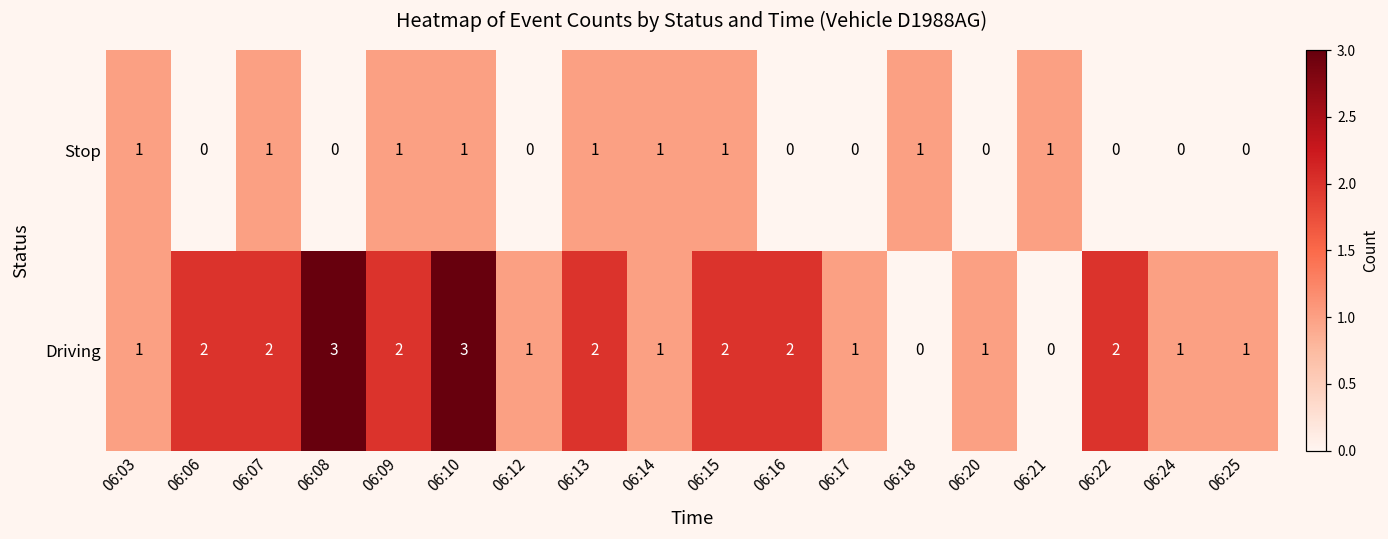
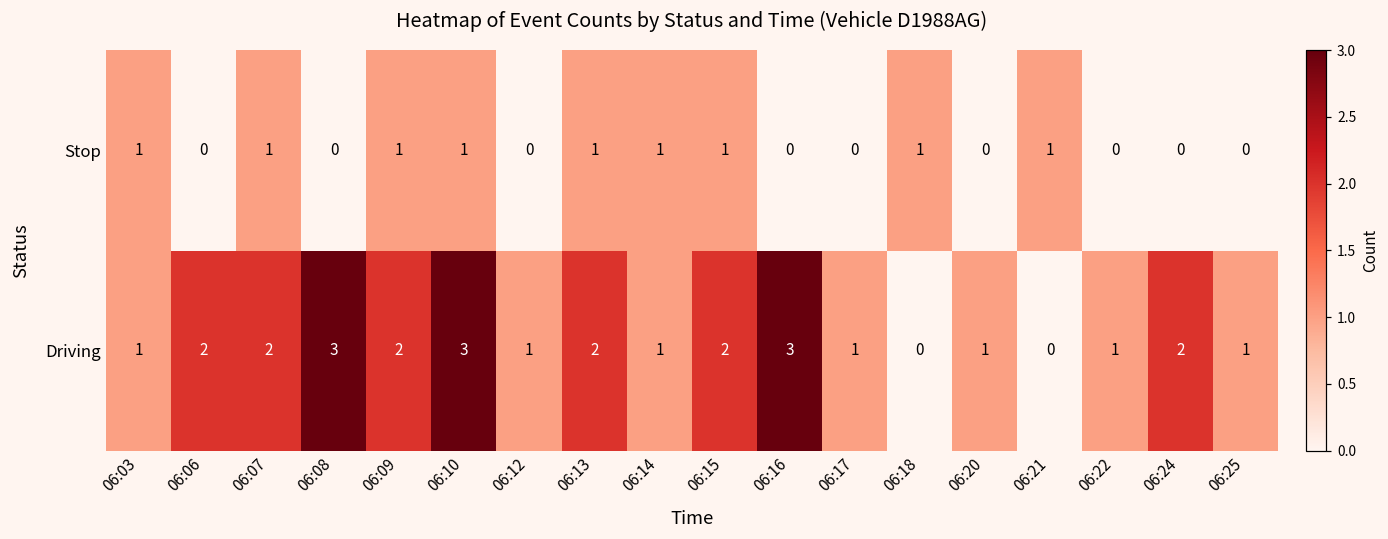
  {
    "Stop": {
      "06:03": 1,
      "06:06": 0,
      "06:07": 1,
      "06:08": 0,
      "06:09": 1,
      "06:10": 1,
      "06:12": 0,
      "06:13": 1,
      "06:14": 1,
      "06:15": 1,
      "06:16": 0,
      "06:17": 0,
      "06:18": 1,
      "06:20": 0,
      "06:21": 1,
      "06:22": 0,
      "06:24": 0,
      "06:25": 0
    },
    "Driving": {
      "06:03": 1,
      "06:06": 2,
      "06:07": 2,
      "06:08": 3,
      "06:09": 2,
      "06:10": 3,
      "06:12": 1,
      "06:13": 2,
      "06:14": 1,
      "06:15": 2,
-     "06:16": 2,
+     "06:16": 3,
      "06:17": 1,
      "06:18": 0,
      "06:20": 1,
      "06:21": 0,
-     "06:22": 2,
-     "06:24": 1,
+     "06:22": 1,
+     "06:24": 2,
      "06:25": 1
    }
  }
